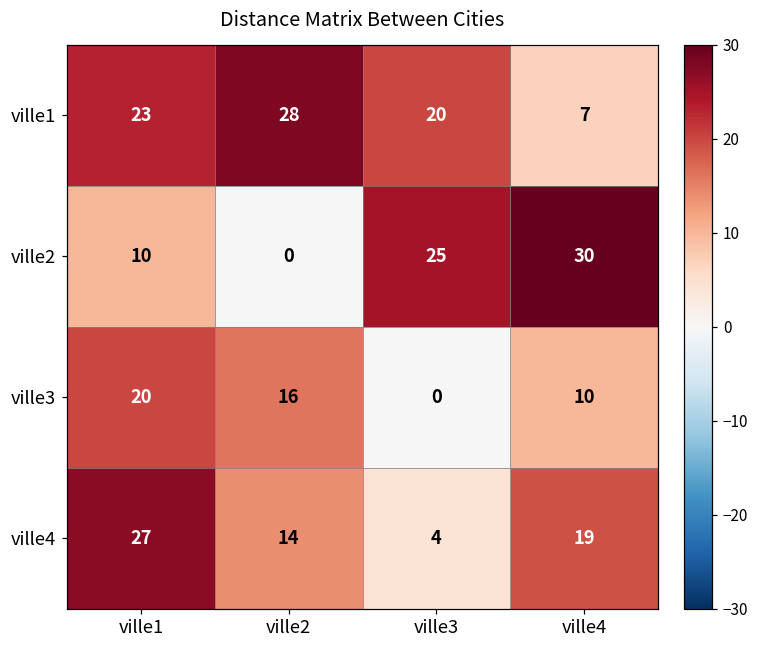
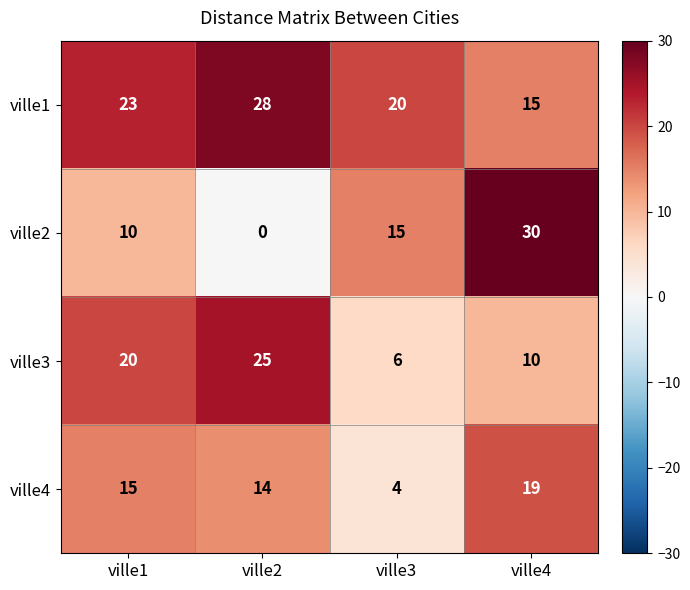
  {
    "ville1": {
      "ville1": 23,
      "ville2": 28,
      "ville3": 20,
-     "ville4": 7
+     "ville4": 15
    },
    "ville2": {
      "ville1": 10,
      "ville2": 0,
-     "ville3": 25,
+     "ville3": 15,
      "ville4": 30
    },
    "ville3": {
      "ville1": 20,
-     "ville2": 16,
-     "ville3": 0,
+     "ville2": 25,
+     "ville3": 6,
      "ville4": 10
    },
    "ville4": {
-     "ville1": 27,
+     "ville1": 15,
      "ville2": 14,
      "ville3": 4,
      "ville4": 19
    }
  }
